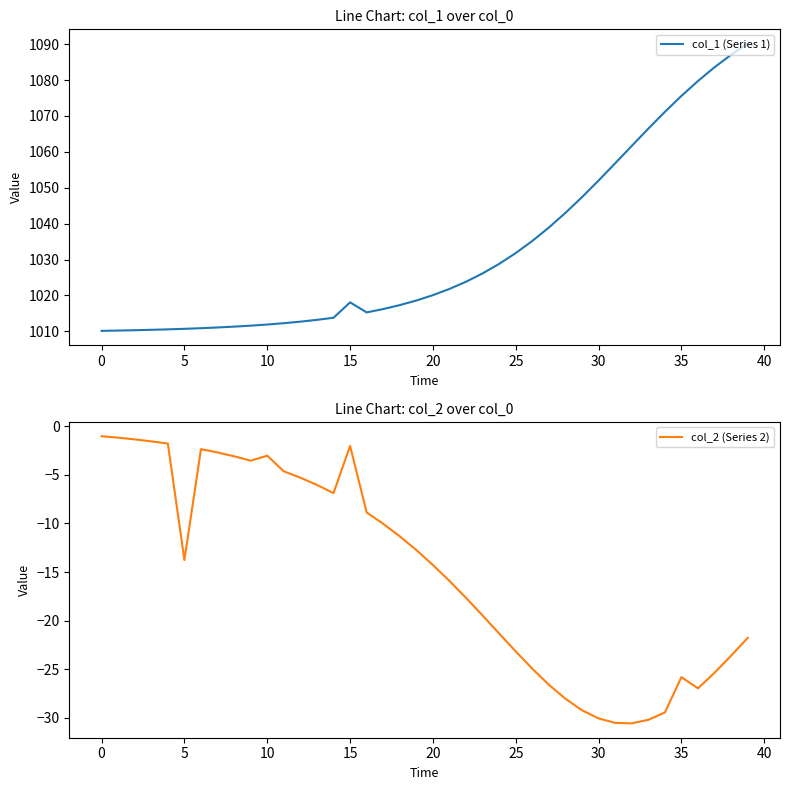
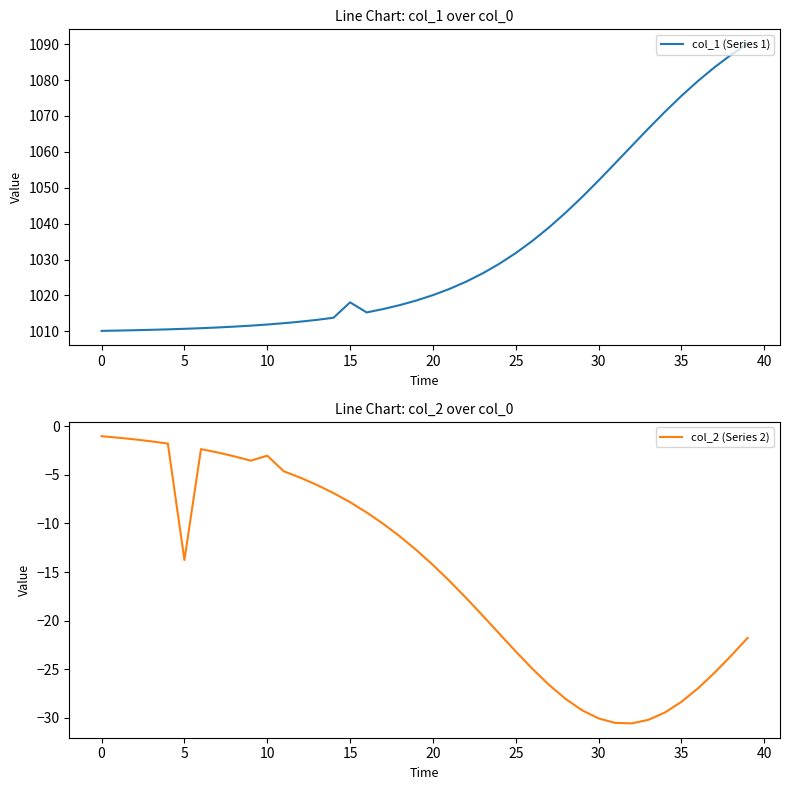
  {
    "Line Chart: col_1 over col_0": {
      "0": 1010,
      "5": 1011,
      "10": 1012,
      "15": 1018,
      "20": 1020,
      "25": 1032,
      "30": 1052,
      "35": 1076
    },
    "Line Chart: col_2 over col_0": {
      "0": -1,
      "5": -14,
      "10": -3,
-     "15": -2,
+     "15": -8,
      "20": -14,
      "25": -23,
      "30": -30,
-     "35": -26
+     "35": -28
    }
  }
